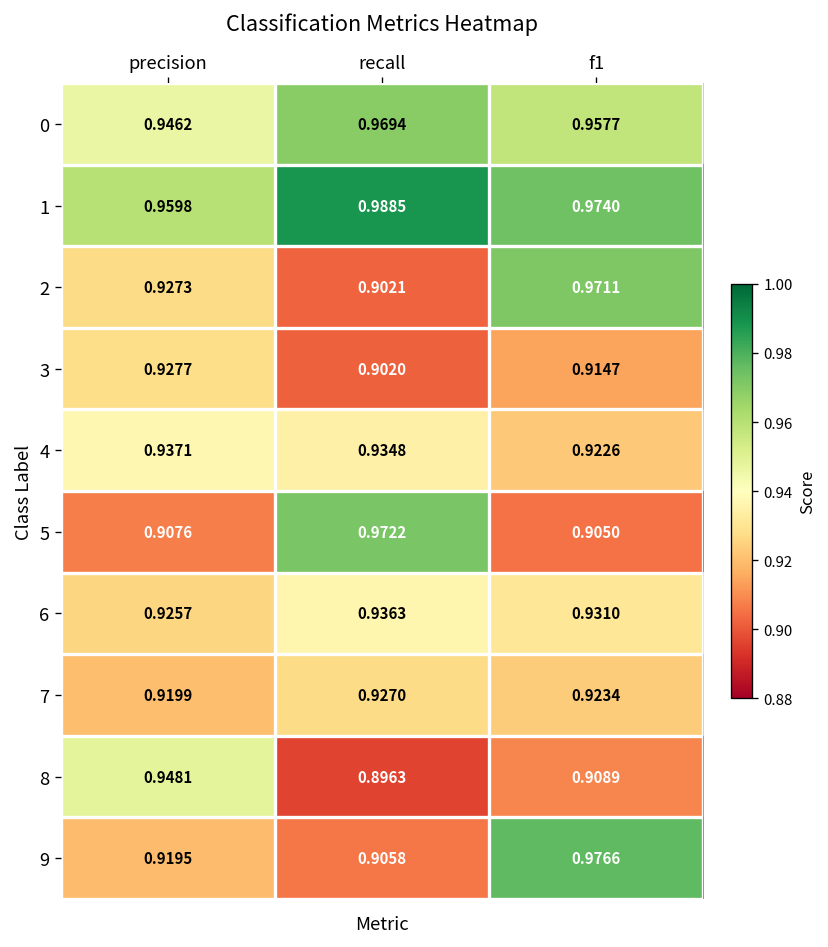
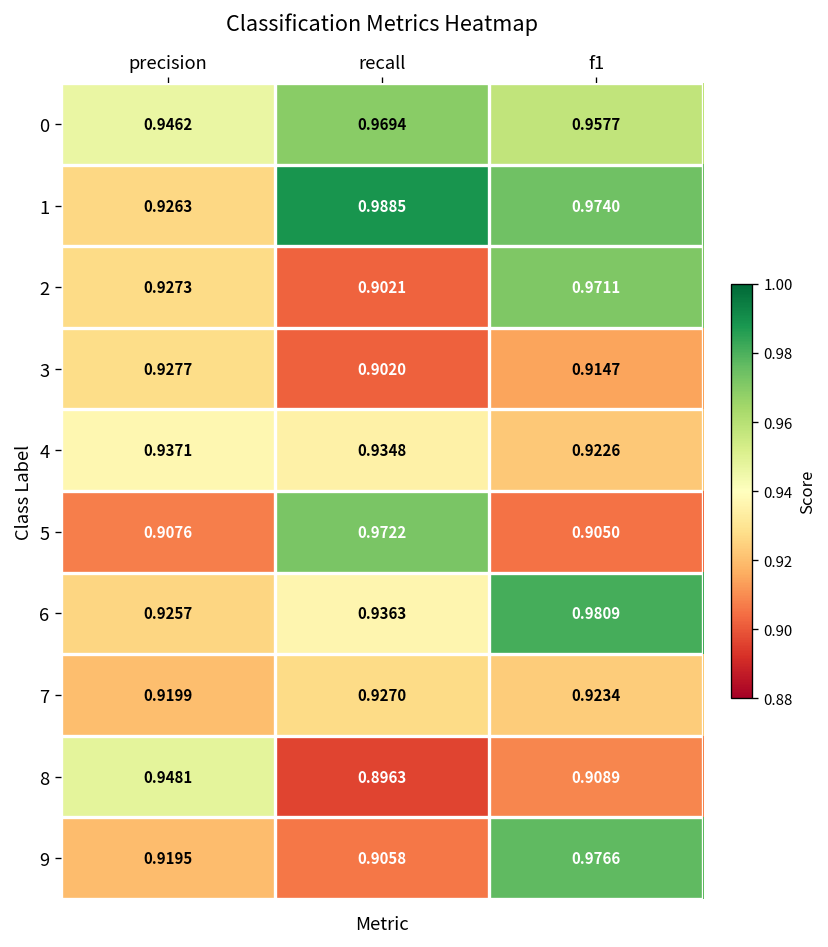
  {
    "0": {
      "precision": 0.9462,
      "recall": 0.9694,
      "f1": 0.9577
    },
    "1": {
-     "precision": 0.9598,
+     "precision": 0.9263,
      "recall": 0.9885,
      "f1": 0.9740
    },
    "2": {
      "precision": 0.9273,
      "recall": 0.9021,
      "f1": 0.9711
    },
    "3": {
      "precision": 0.9277,
      "recall": 0.9020,
      "f1": 0.9147
    },
    "4": {
      "precision": 0.9371,
      "recall": 0.9348,
      "f1": 0.9226
    },
    "5": {
      "precision": 0.9076,
      "recall": 0.9722,
      "f1": 0.9050
    },
    "6": {
      "precision": 0.9257,
      "recall": 0.9363,
-     "f1": 0.9310
+     "f1": 0.9809
    },
    "7": {
      "precision": 0.9199,
      "recall": 0.9270,
      "f1": 0.9234
    },
    "8": {
      "precision": 0.9481,
      "recall": 0.8963,
      "f1": 0.9089
    },
    "9": {
      "precision": 0.9195,
      "recall": 0.9058,
      "f1": 0.9766
    }
  }
